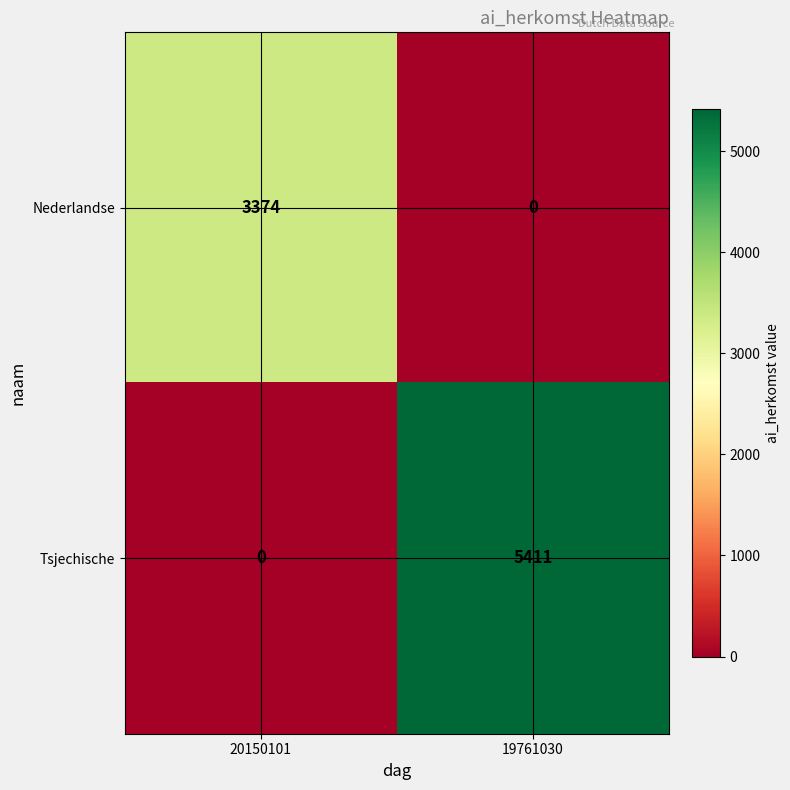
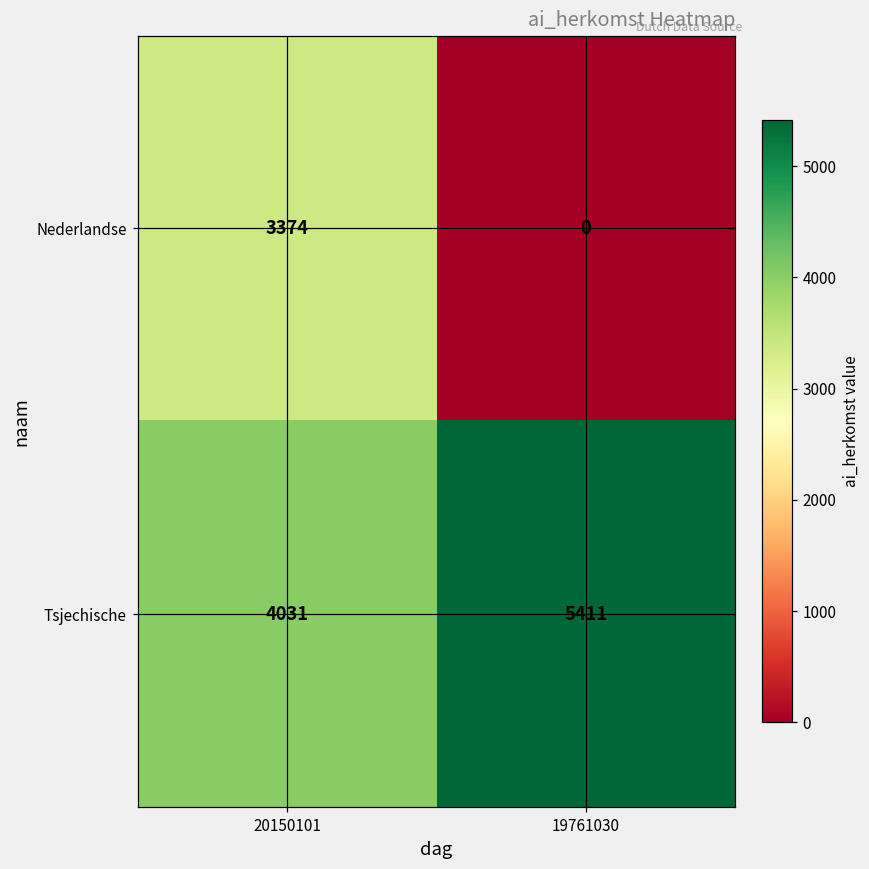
  {
    "Nederlandse": {
      "20150101": 3374,
      "19761030": 0
    },
    "Tsjechische": {
-     "20150101": 0,
+     "20150101": 4031,
      "19761030": 5411
    }
  }
